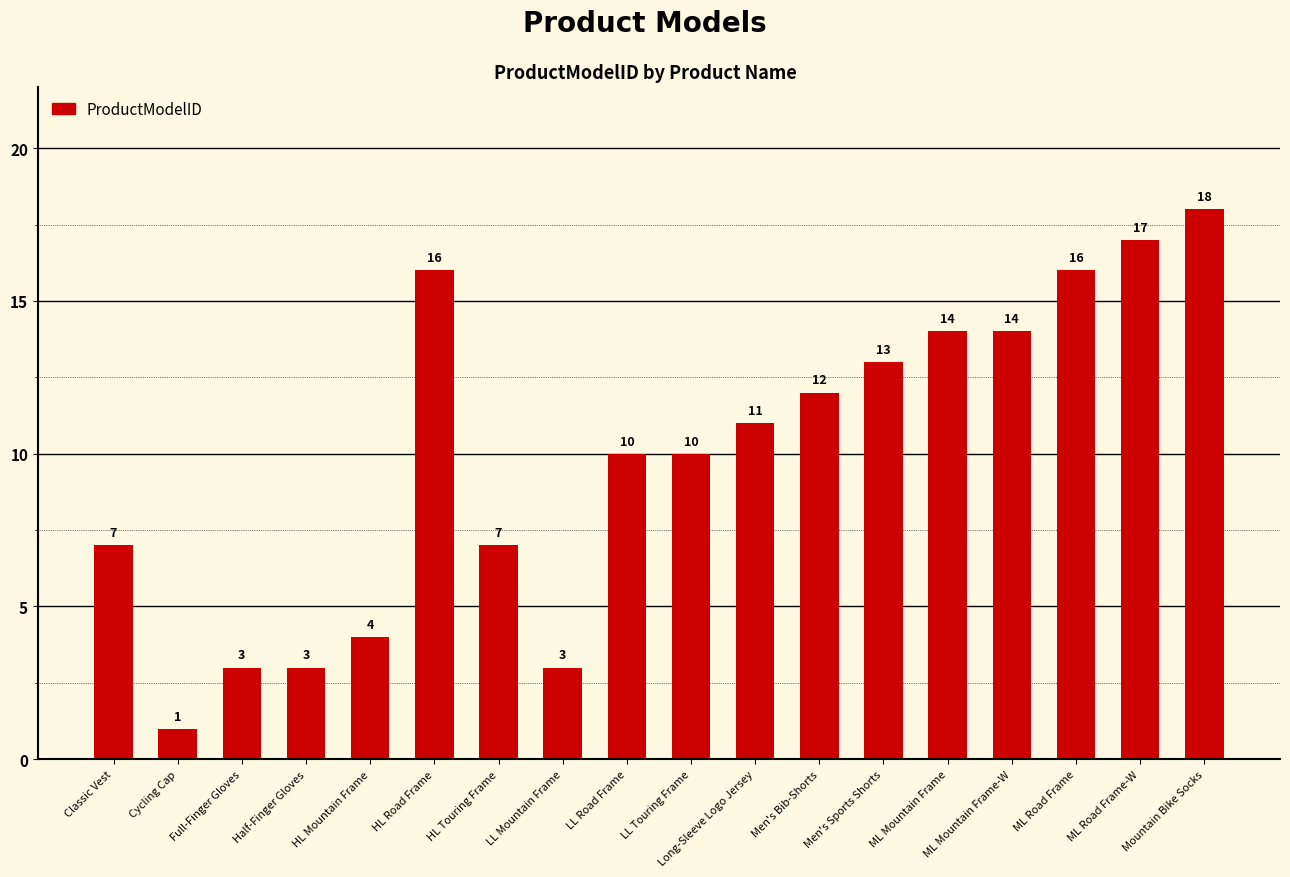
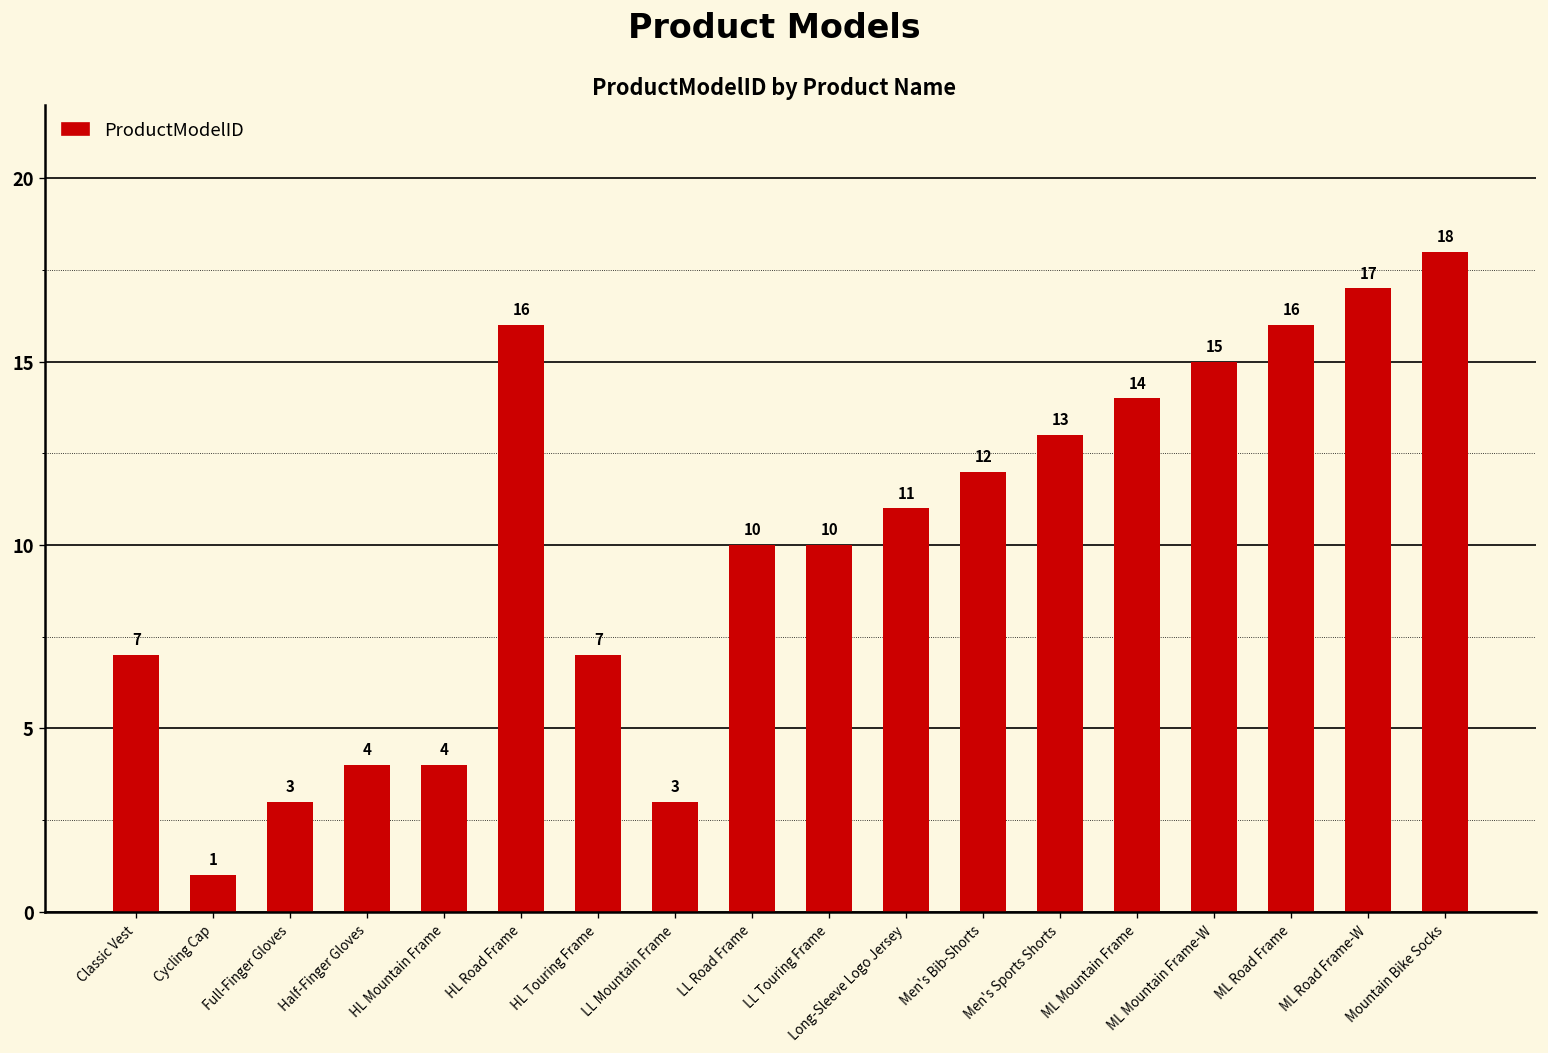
  {
    "Classic Vest": 7,
    "Cycling Cap": 1,
    "Full-Finger Gloves": 3,
-   "Half-Finger Gloves": 3,
+   "Half-Finger Gloves": 4,
    "HL Mountain Frame": 4,
    "HL Road Frame": 16,
    "HL Touring Frame": 7,
    "LL Mountain Frame": 3,
    "LL Road Frame": 10,
    "LL Touring Frame": 10,
    "Long-Sleeve Logo Jersey": 11,
    "Men's Bib-Shorts": 12,
    "Men's Sports Shorts": 13,
    "ML Mountain Frame": 14,
-   "ML Mountain Frame-W": 14,
+   "ML Mountain Frame-W": 15,
    "ML Road Frame": 16,
    "ML Road Frame-W": 17,
    "Mountain Bike Socks": 18
  }
